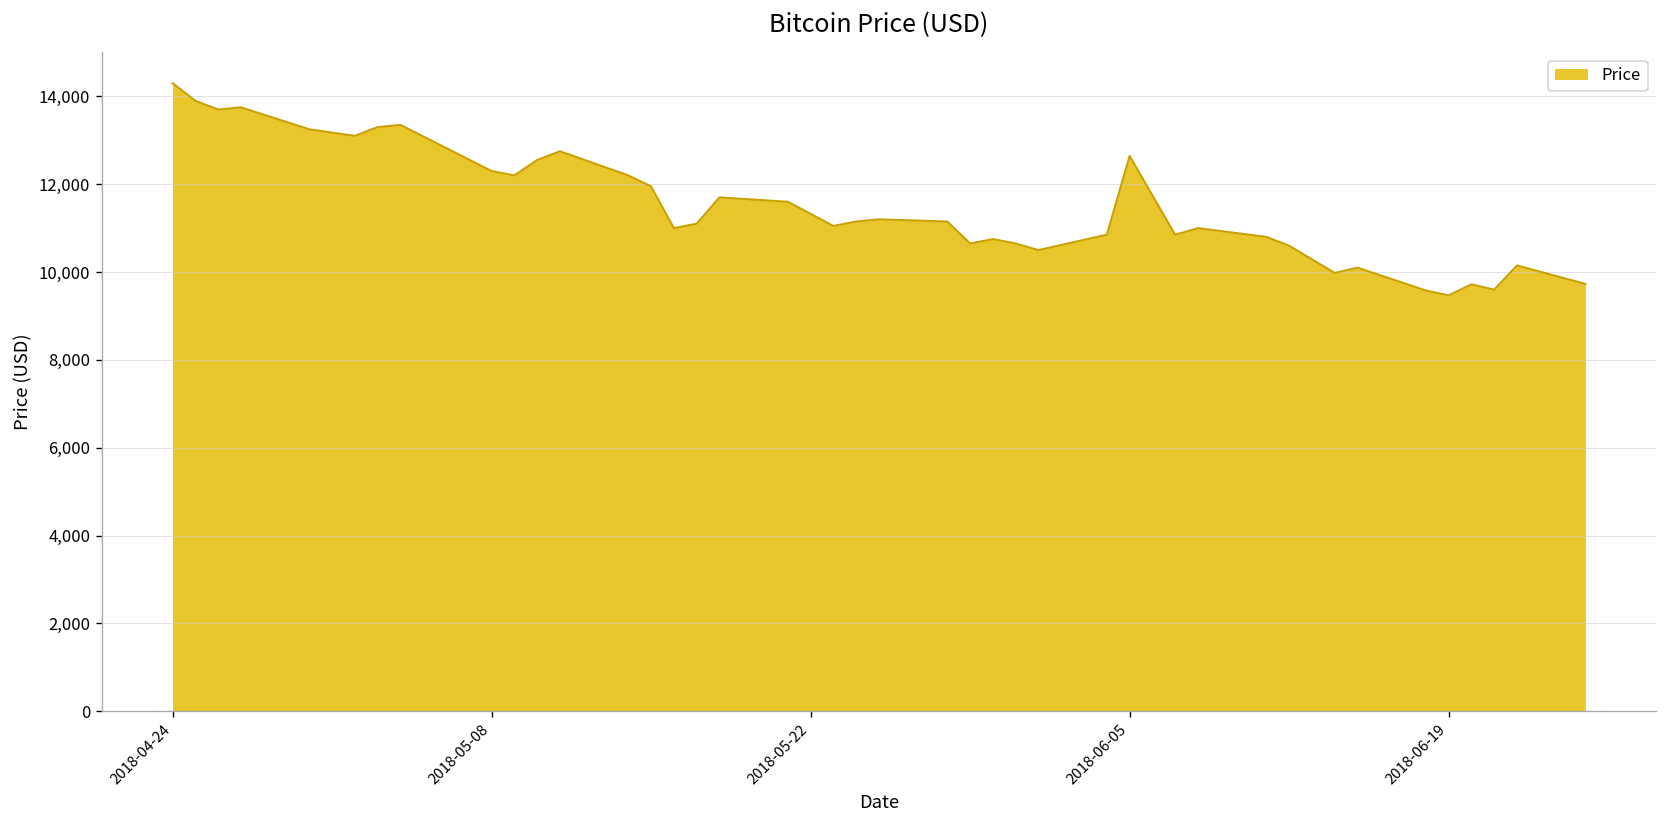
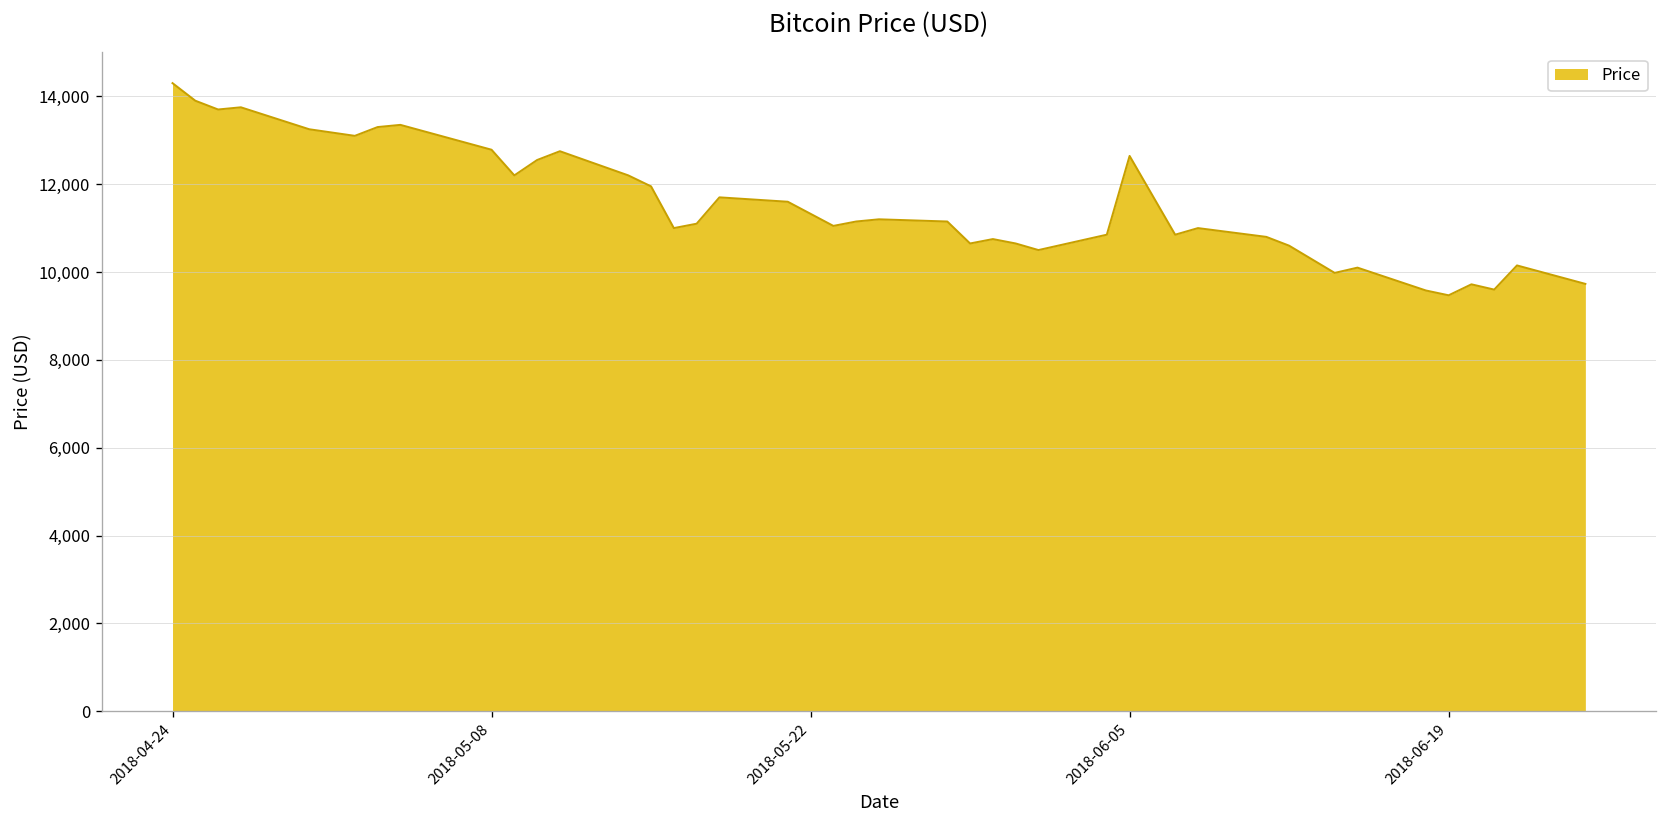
  {
    "2018-04-24": "14,300",
-   "2018-05-08": "12,300",
+   "2018-05-08": "12,800",
    "2018-06-05": "12,600",
    "2018-06-19": "9,500"
  }
